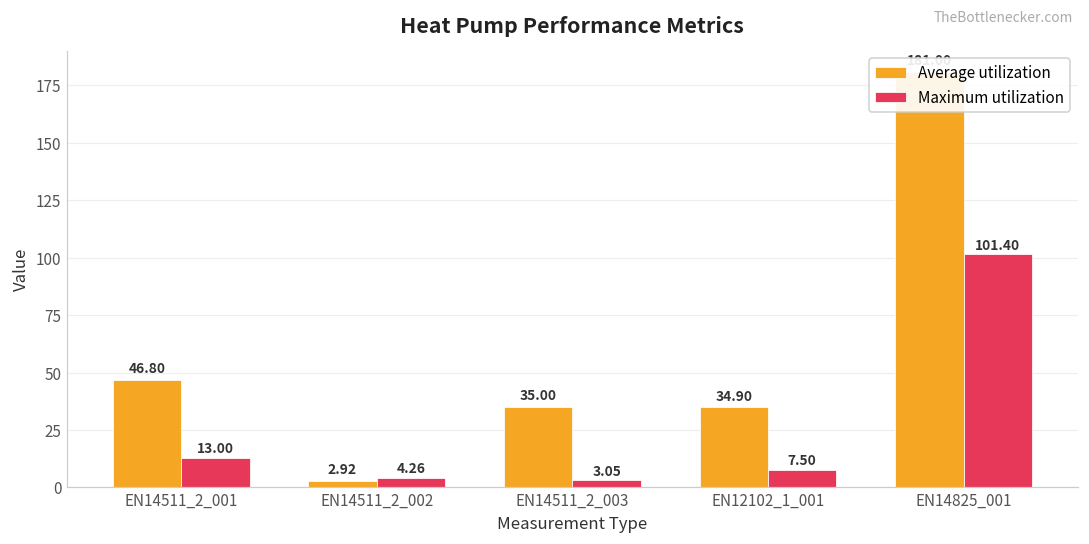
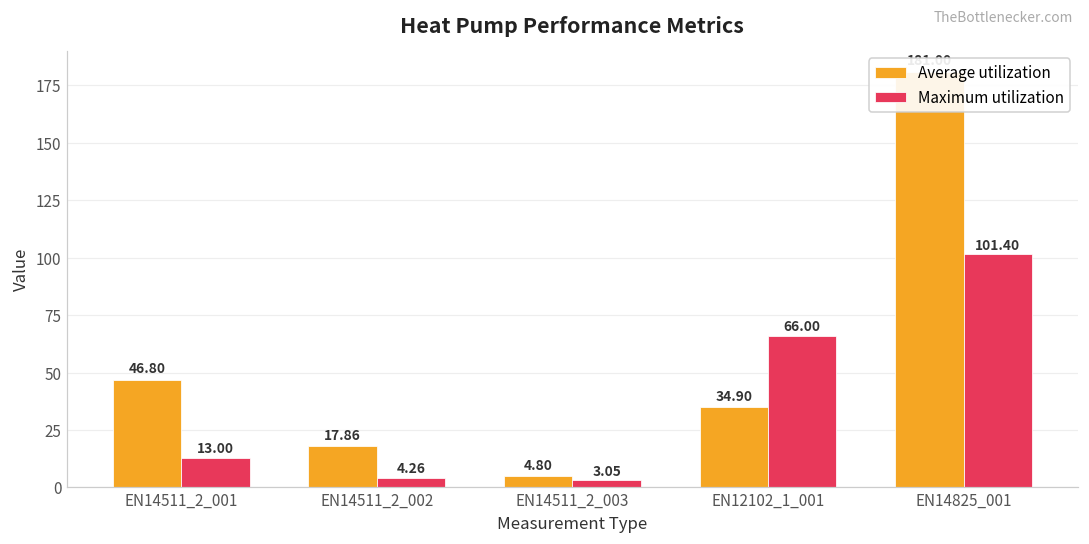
  {
    "Average utilization": {
      "EN14511_2_001": 46.80,
-     "EN14511_2_002": 2.92,
-     "EN14511_2_003": 35.00,
+     "EN14511_2_002": 17.86,
+     "EN14511_2_003": 4.80,
      "EN12102_1_001": 34.90
    },
    "Maximum utilization": {
      "EN14511_2_001": 13.00,
      "EN14511_2_002": 4.26,
      "EN14511_2_003": 3.05,
-     "EN12102_1_001": 7.50,
+     "EN12102_1_001": 66.00,
      "EN14825_001": 101.40
    }
  }
